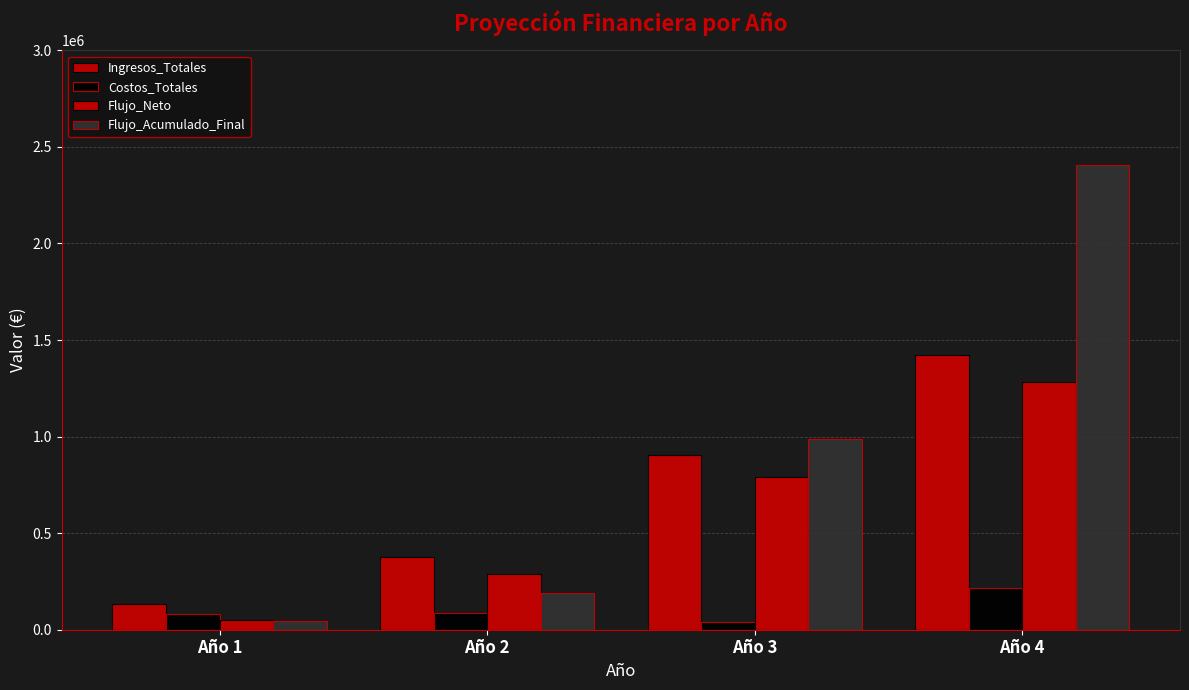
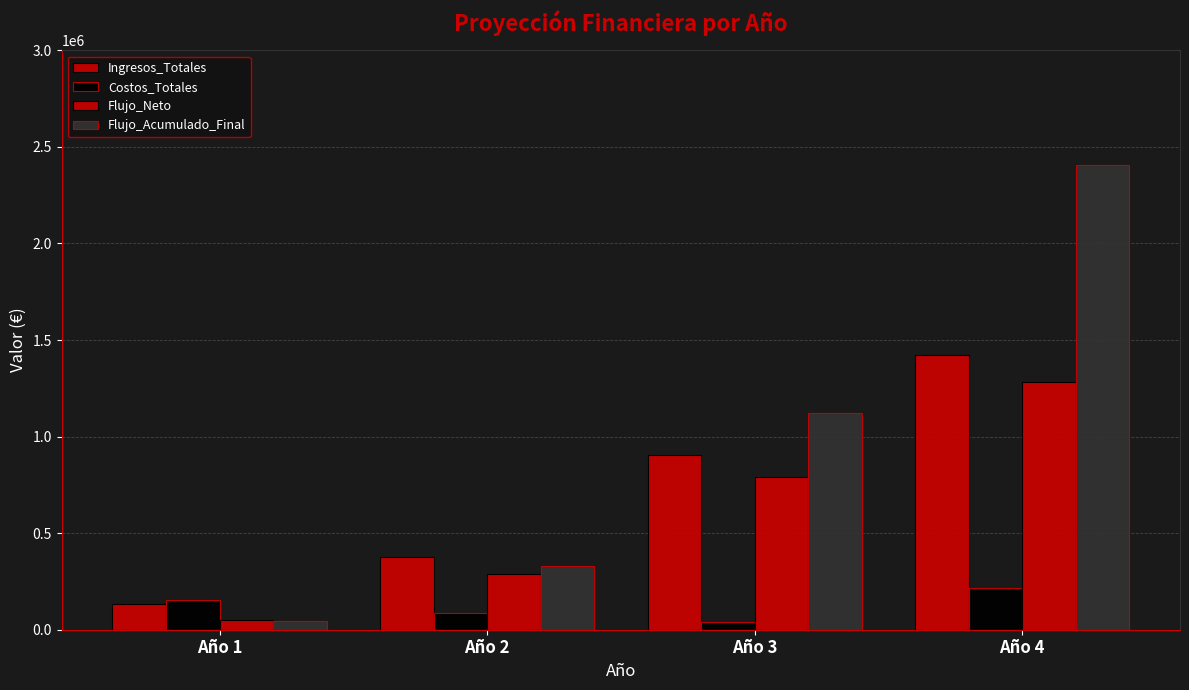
  {
    "Costos_Totales": {
-     "Año 1": 80000,
+     "Año 1": 150000,
      "Año 2": 90000,
      "Año 3": 40000,
      "Año 4": 210000
    },
    "Flujo_Acumulado_Final": {
      "Año 1": 40000,
-     "Año 2": 190000,
-     "Año 3": 990000,
+     "Año 2": 330000,
+     "Año 3": 1120000,
      "Año 4": 2410000
    }
  }
